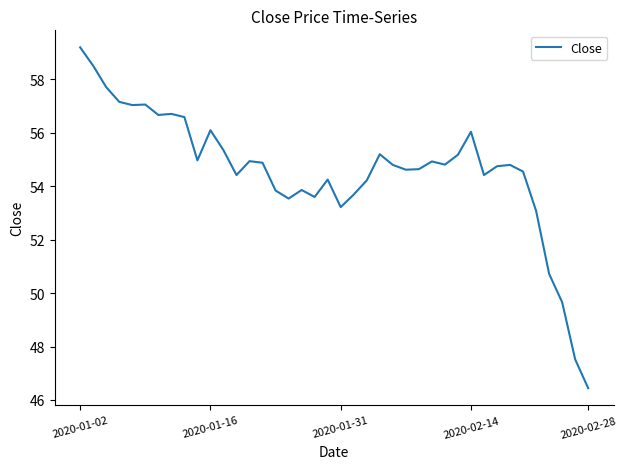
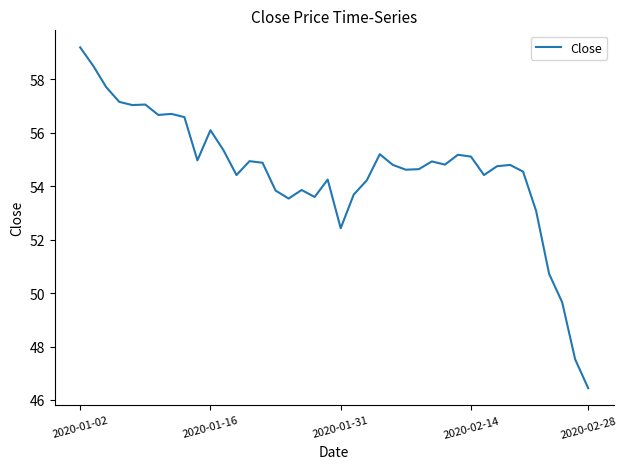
  {
    "2020-01-02": 59.2,
    "2020-01-16": 56.1,
-   "2020-01-31": 53.2,
-   "2020-02-14": 56.0,
+   "2020-01-31": 52.4,
+   "2020-02-14": 55.1,
    "2020-02-28": 46.4
  }
